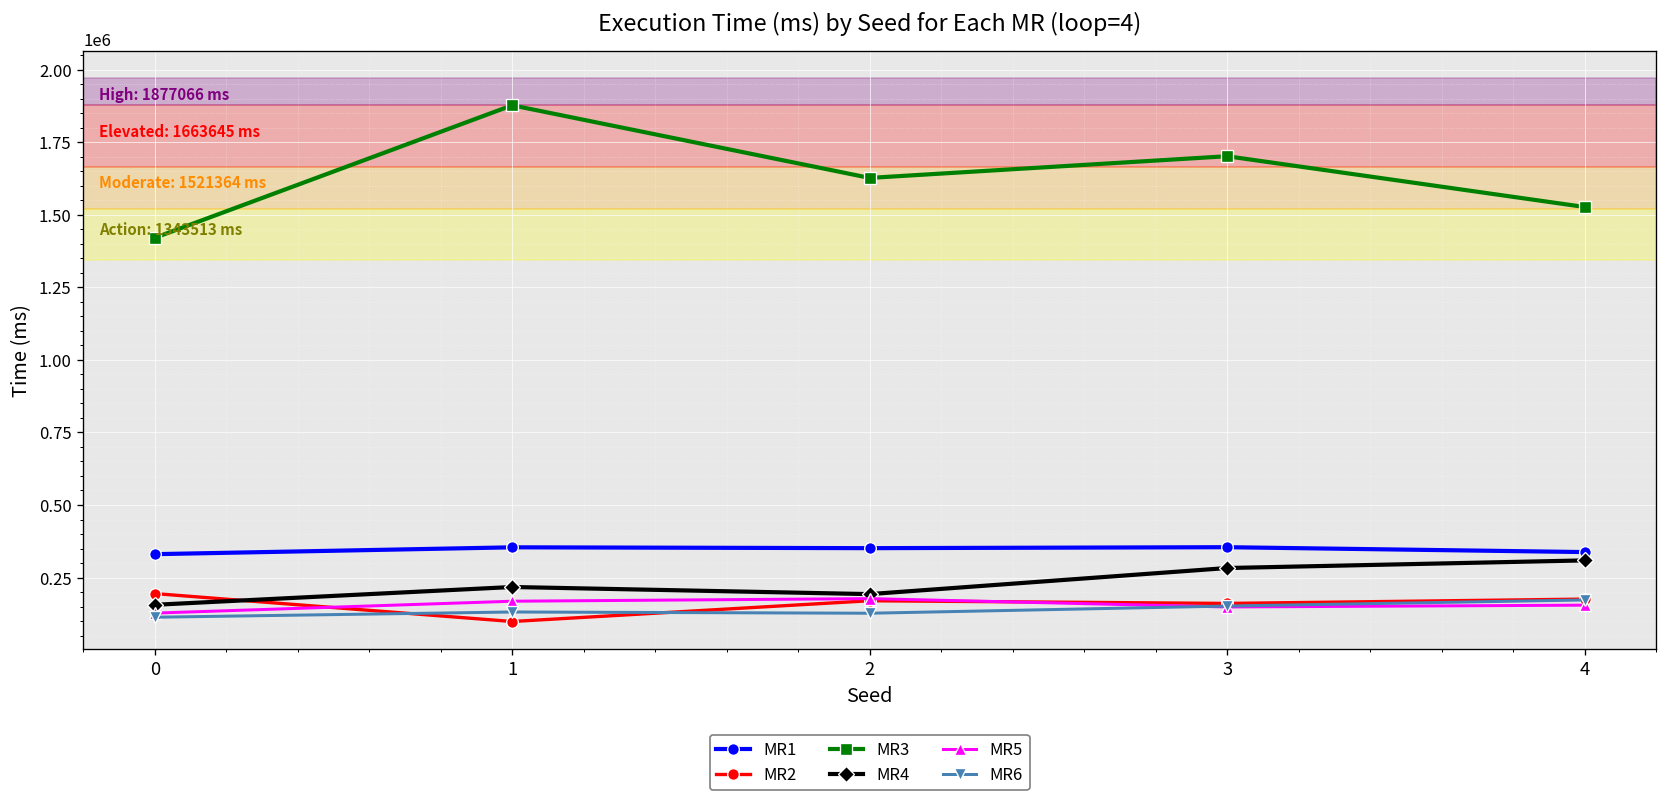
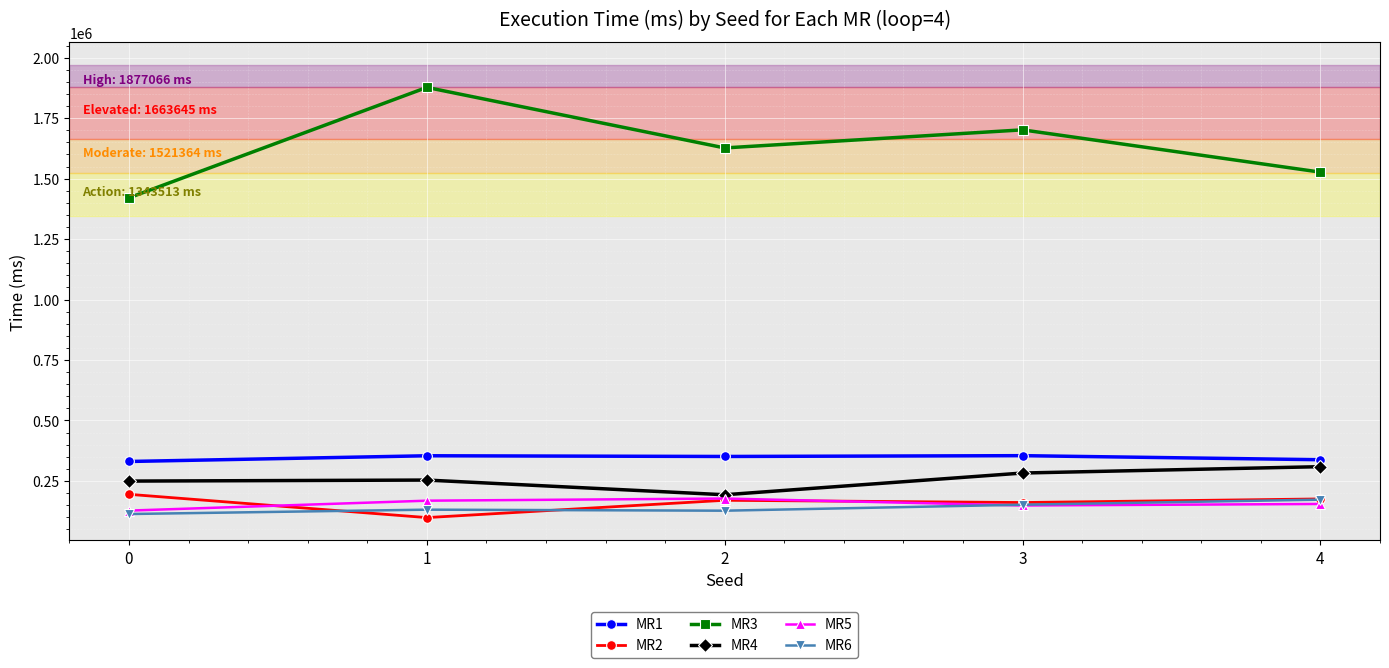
  {
    "MR1": {
      "0": 330000,
      "1": 350000,
      "2": 350000,
      "3": 350000,
      "4": 340000
    },
    "MR2": {
      "0": 190000,
      "1": 100000
    },
    "MR3": {
      "1": 1880000,
      "2": 1630000,
      "3": 1700000,
      "4": 1530000
    },
    "MR4": {
-     "0": 160000,
-     "1": 220000,
+     "0": 250000,
+     "1": 250000,
      "2": 190000,
      "3": 280000,
      "4": 310000
    },
    "MR5": {
      "0": 130000,
      "1": 170000,
      "4": 150000
    },
    "MR6": {
      "0": 110000,
      "1": 130000,
      "2": 130000
    }
  }
